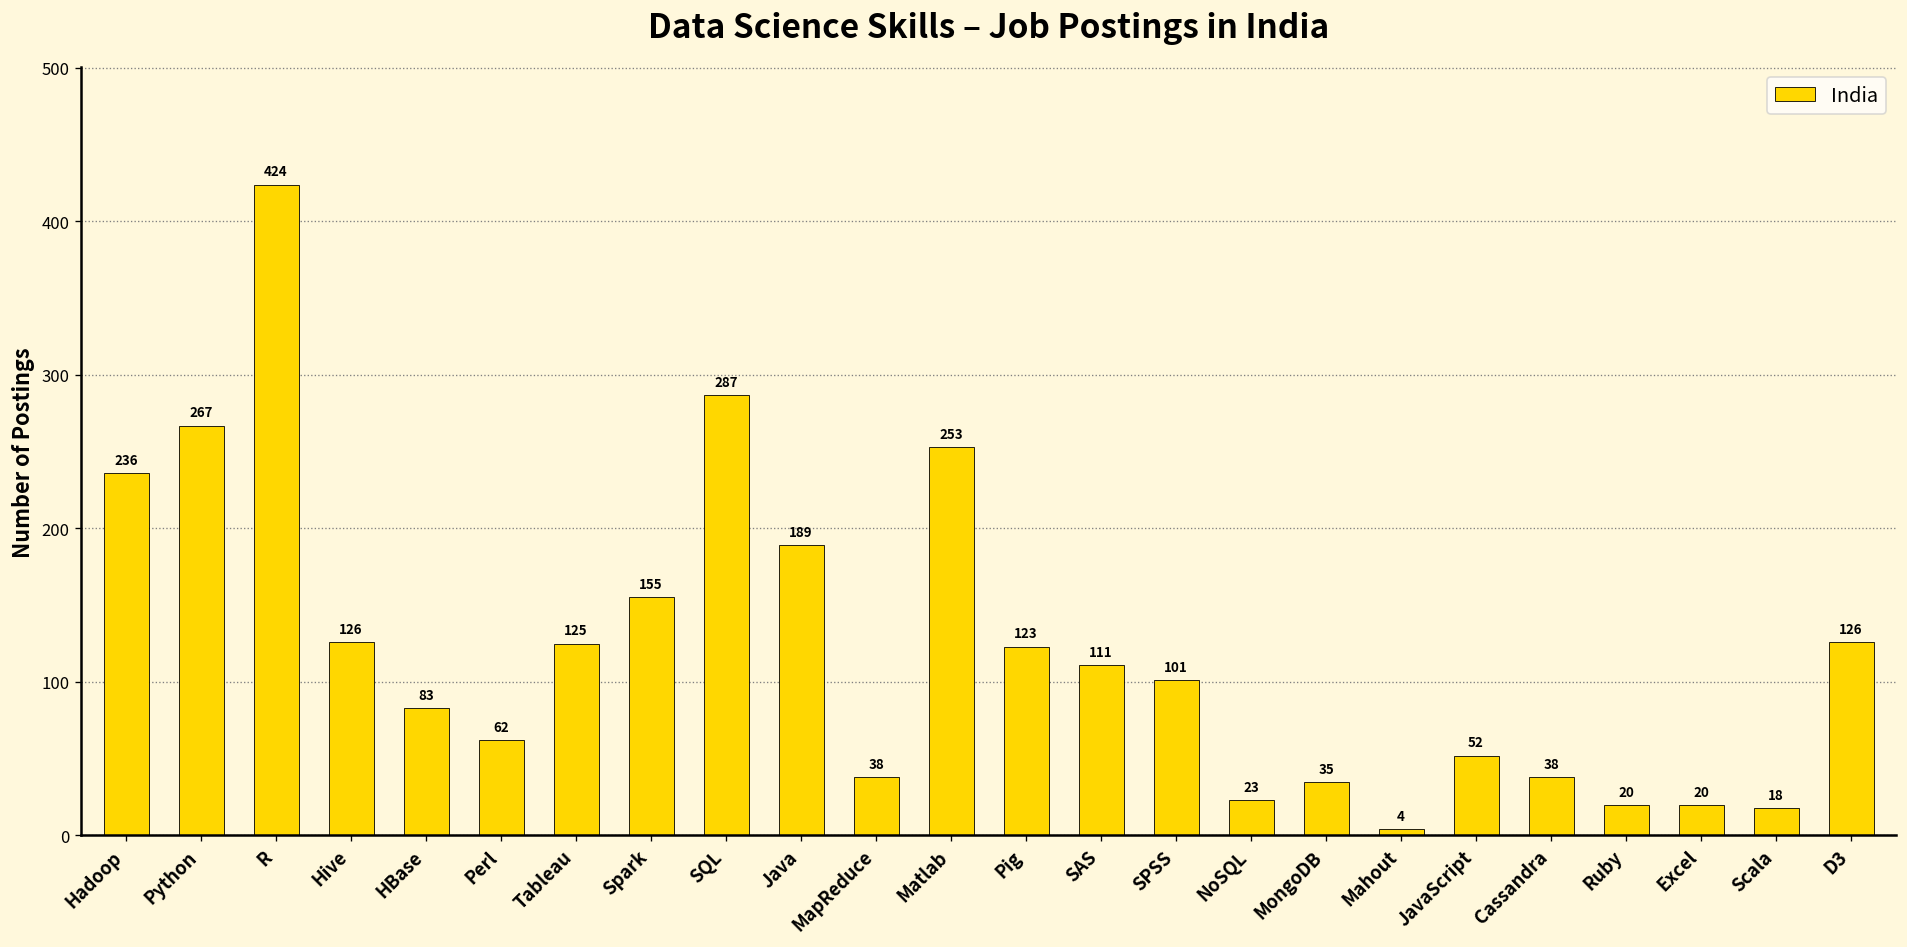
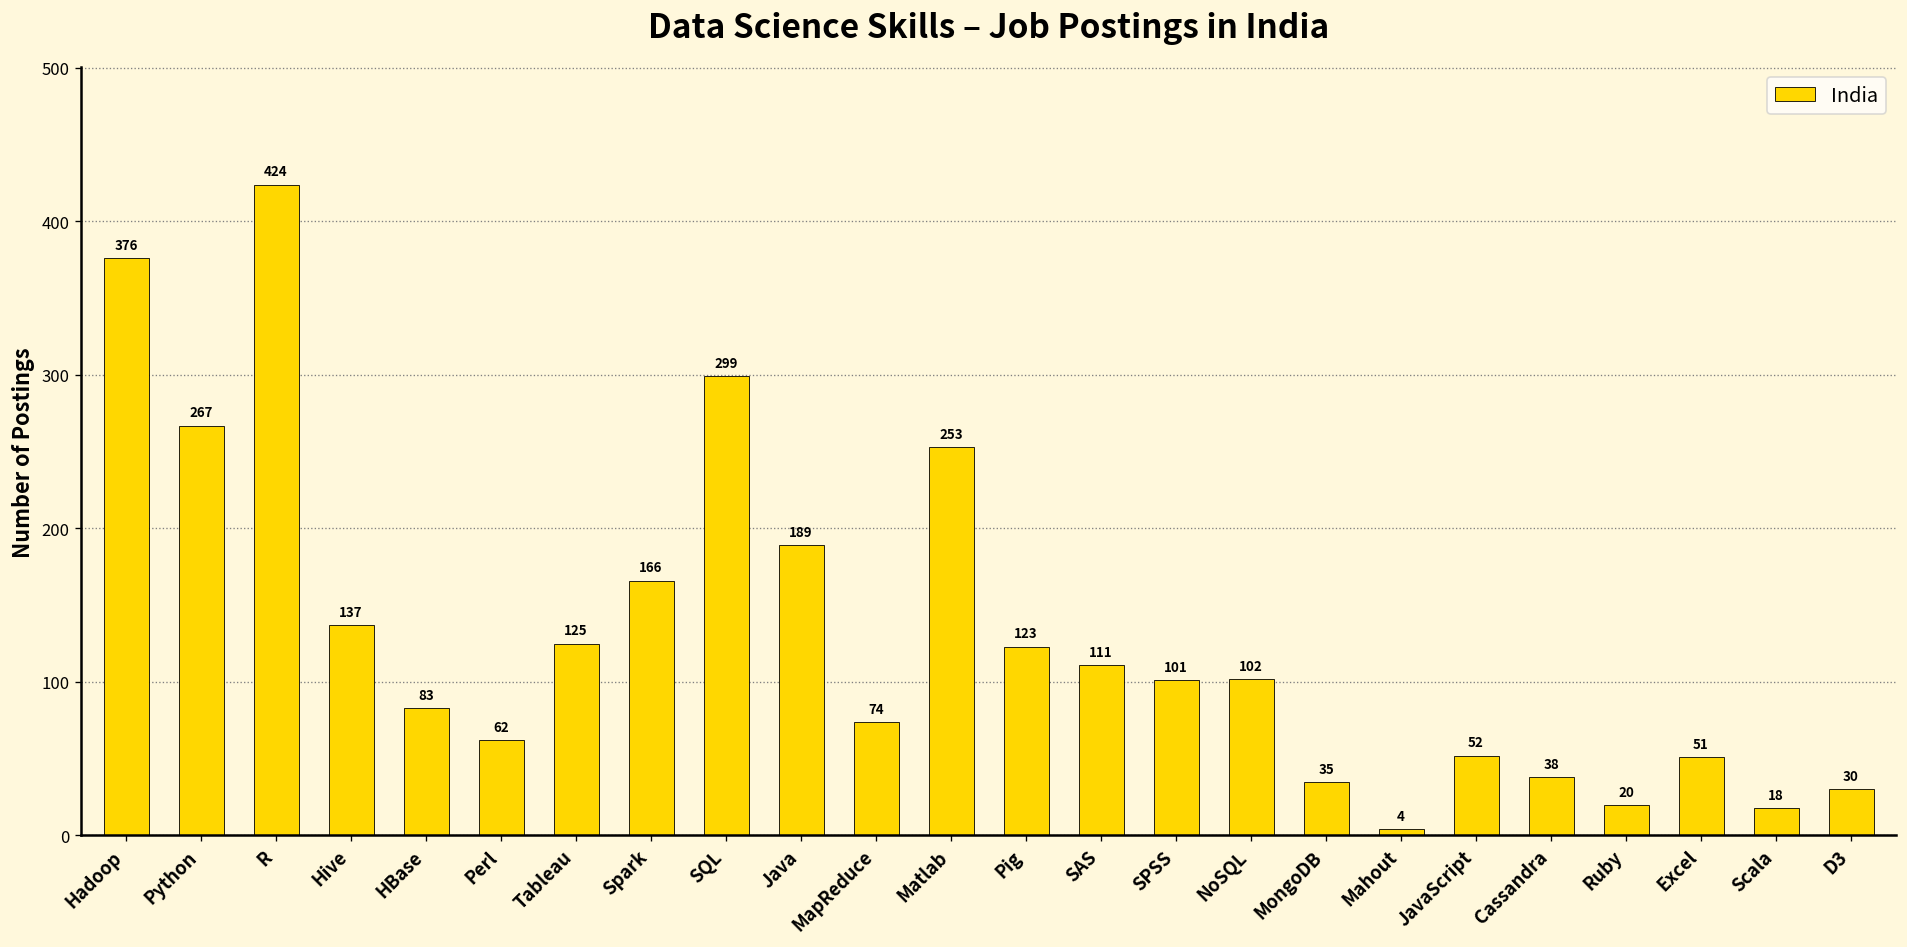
  {
-   "Hadoop": 236,
+   "Hadoop": 376,
    "Python": 267,
    "R": 424,
-   "Hive": 126,
+   "Hive": 137,
    "HBase": 83,
    "Perl": 62,
    "Tableau": 125,
-   "Spark": 155,
-   "SQL": 287,
+   "Spark": 166,
+   "SQL": 299,
    "Java": 189,
-   "MapReduce": 38,
+   "MapReduce": 74,
    "Matlab": 253,
    "Pig": 123,
    "SAS": 111,
    "SPSS": 101,
-   "NoSQL": 23,
+   "NoSQL": 102,
    "MongoDB": 35,
    "Mahout": 4,
    "JavaScript": 52,
    "Cassandra": 38,
    "Ruby": 20,
-   "Excel": 20,
+   "Excel": 51,
    "Scala": 18,
-   "D3": 126
+   "D3": 30
  }
